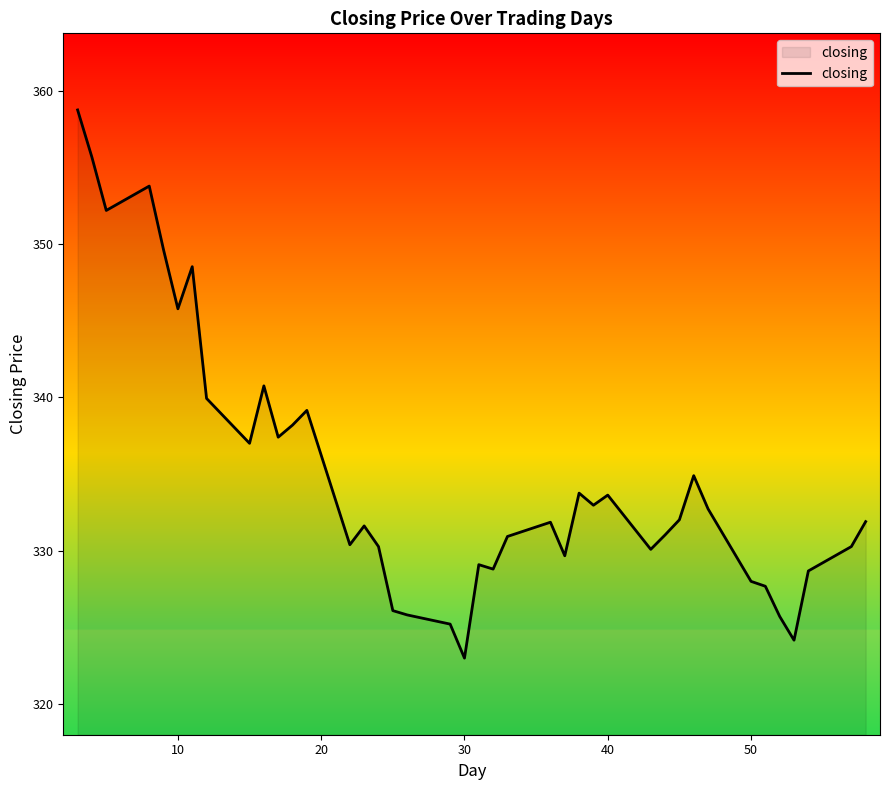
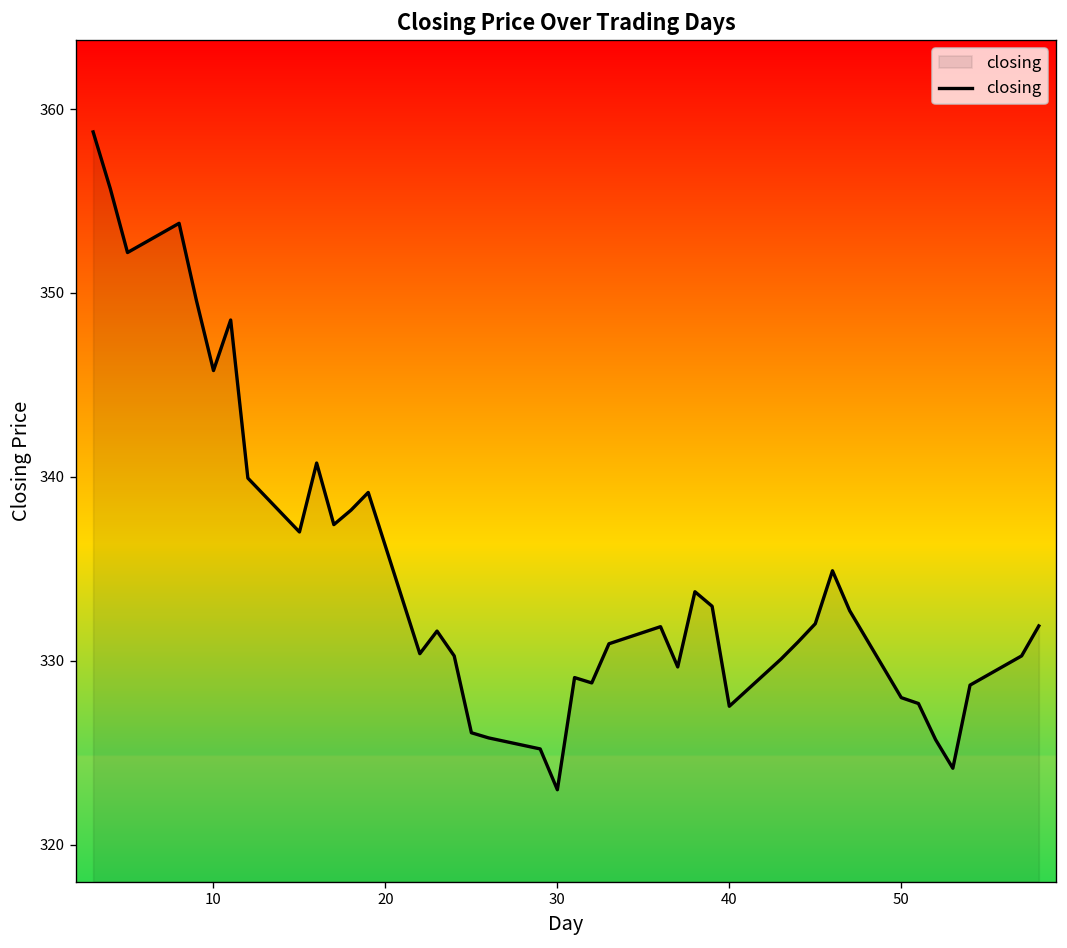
  {
    "10": 345.8,
    "30": 323.0,
-   "40": 333.6,
+   "40": 327.5,
    "50": 328.0
  }
